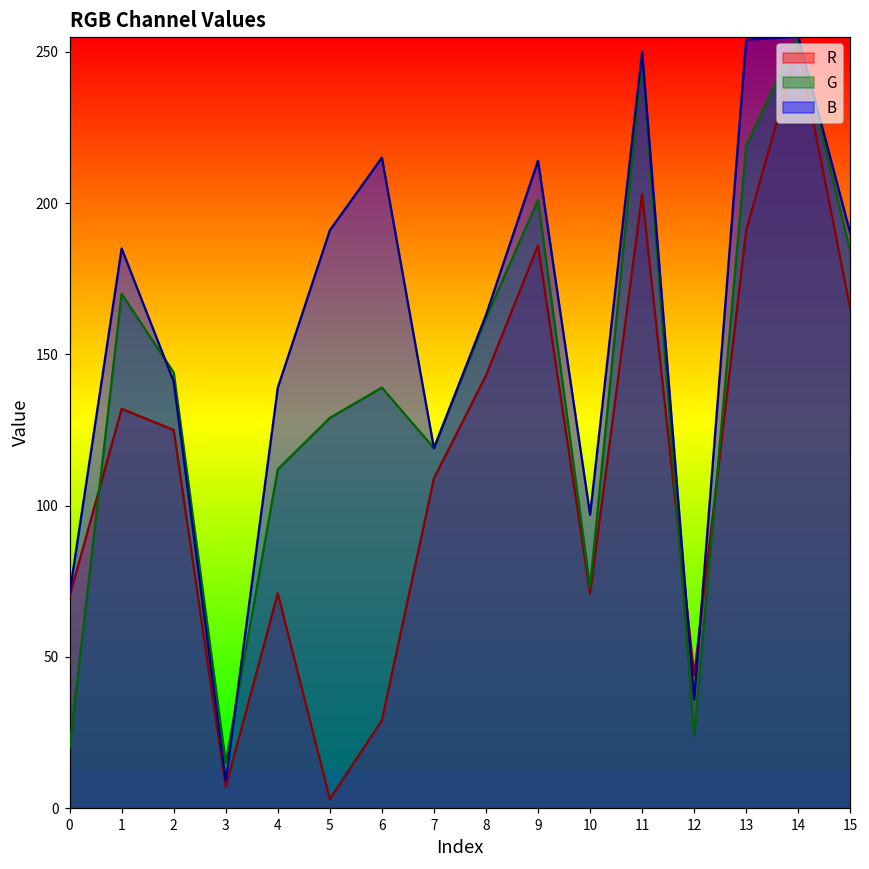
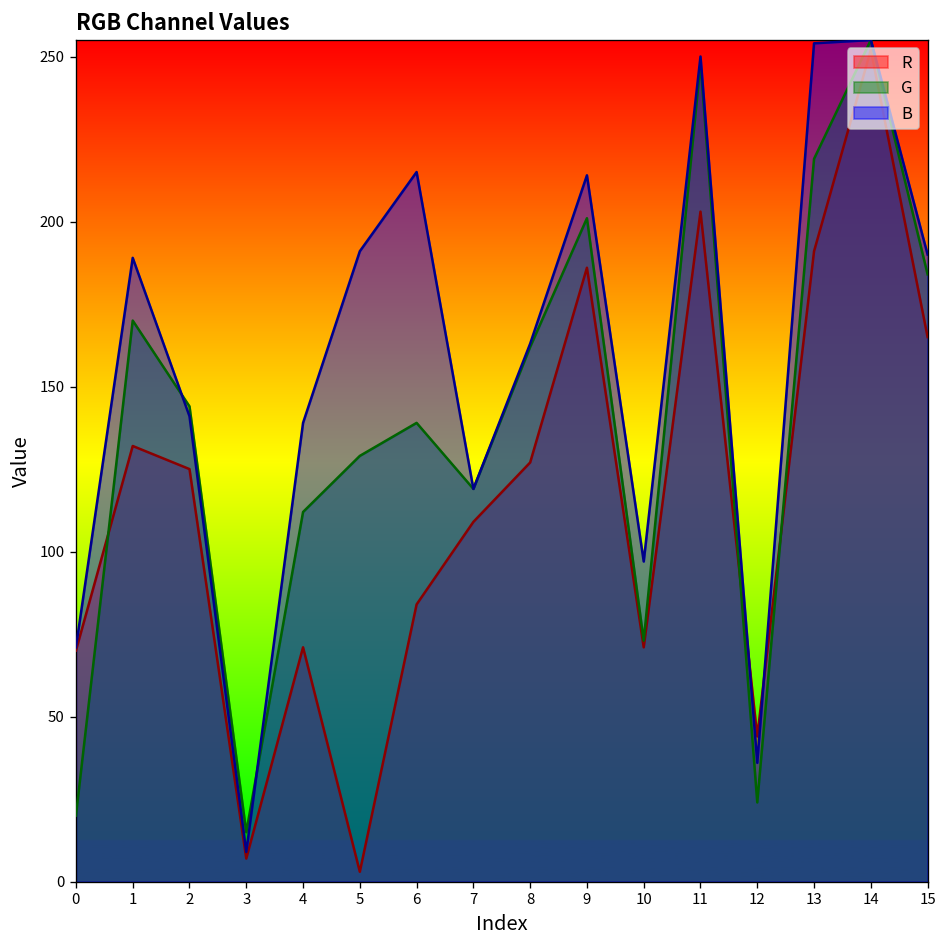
  {
    "R": {
      "0": 70,
      "1": 132,
      "2": 125,
      "3": 7,
      "4": 71,
      "5": 3,
-     "6": 29,
+     "6": 84,
      "7": 109,
-     "8": 143,
+     "8": 127,
      "9": 186,
      "10": 71,
      "11": 203,
      "12": 44,
      "13": 191,
      "15": 165
    },
    "G": {
      "0": 20,
      "1": 170,
      "2": 144,
      "3": 15,
      "4": 112,
      "5": 129,
      "6": 139,
      "8": 162,
      "9": 201,
      "10": 73,
      "11": 248,
      "12": 24,
      "13": 219,
      "15": 184
    },
    "B": {
      "0": 71,
-     "1": 185,
+     "1": 189,
      "2": 141,
      "3": 9,
      "4": 139,
      "5": 191,
      "6": 215,
      "8": 163,
      "9": 214,
      "10": 97,
      "11": 250,
      "12": 36,
      "13": 254,
      "15": 190
    }
  }
